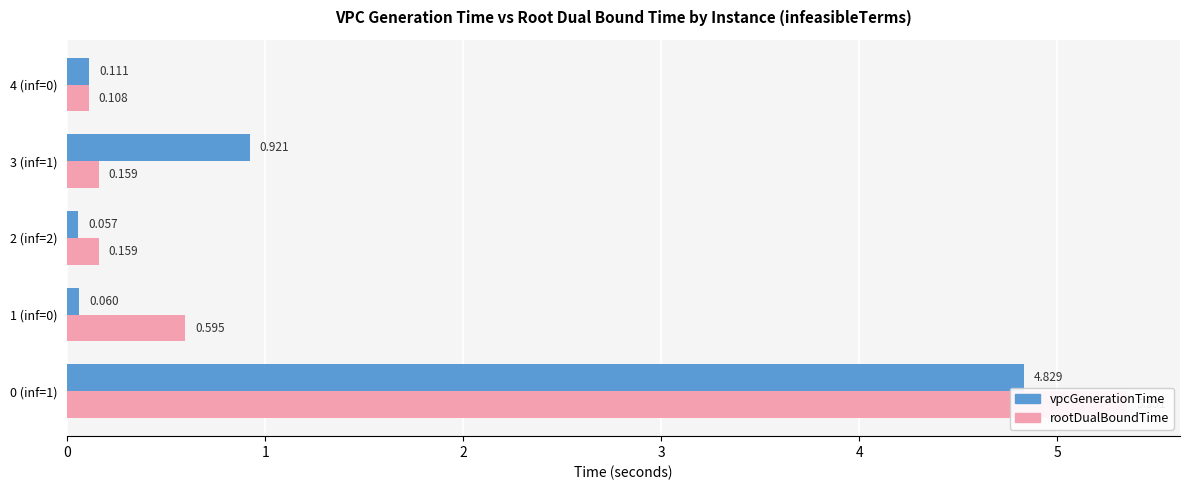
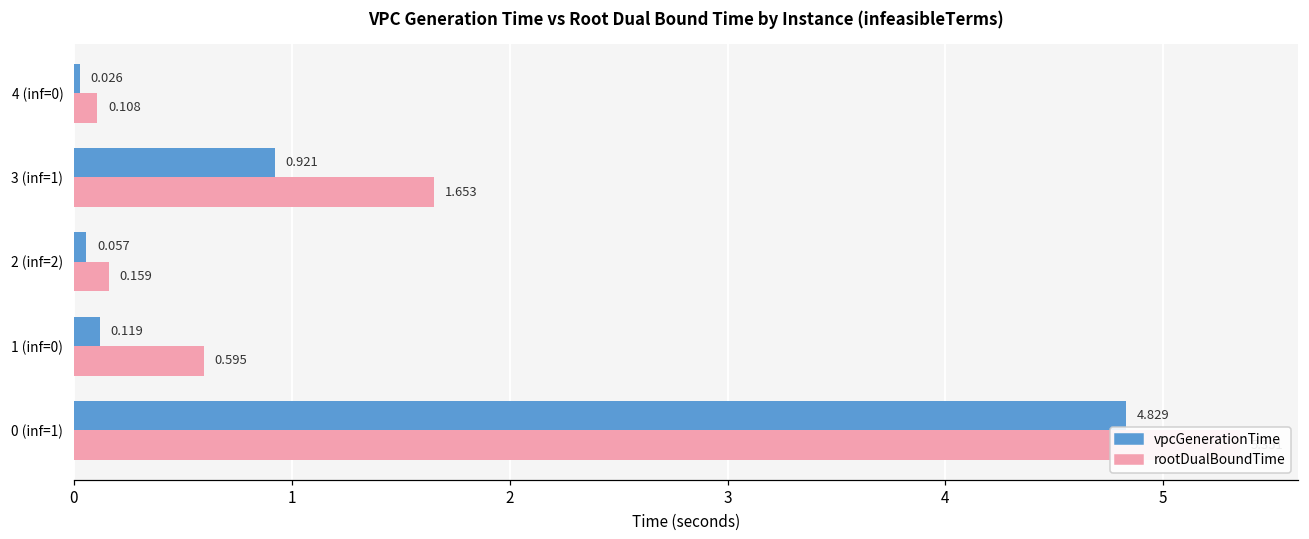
  {
    "vpcGenerationTime": {
-     "4 (inf=0)": 0.111,
+     "4 (inf=0)": 0.026,
      "3 (inf=1)": 0.921,
      "2 (inf=2)": 0.057,
-     "1 (inf=0)": 0.060,
+     "1 (inf=0)": 0.119,
      "0 (inf=1)": 4.829
    },
    "rootDualBoundTime": {
      "4 (inf=0)": 0.108,
-     "3 (inf=1)": 0.159,
+     "3 (inf=1)": 1.653,
      "2 (inf=2)": 0.159,
      "1 (inf=0)": 0.595
    }
  }
